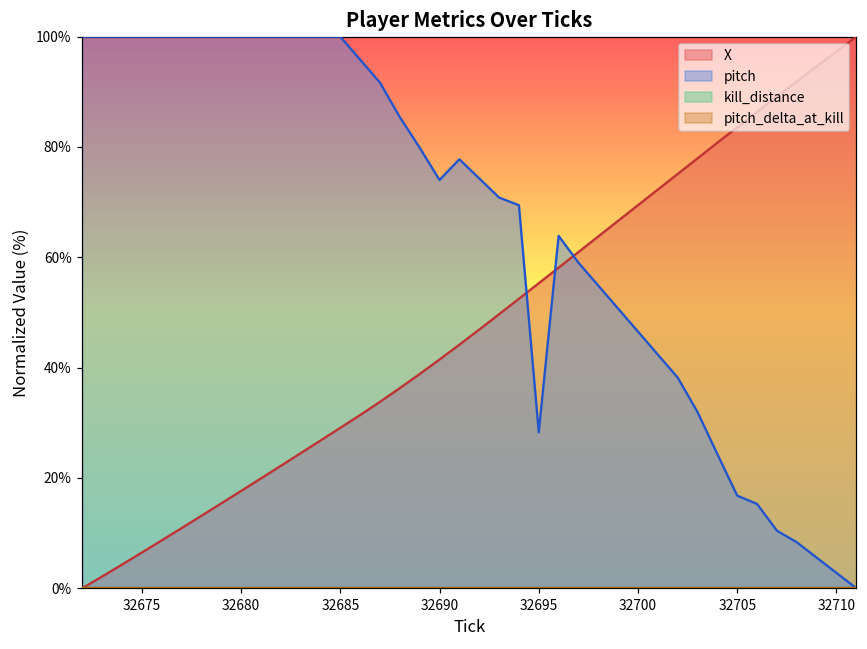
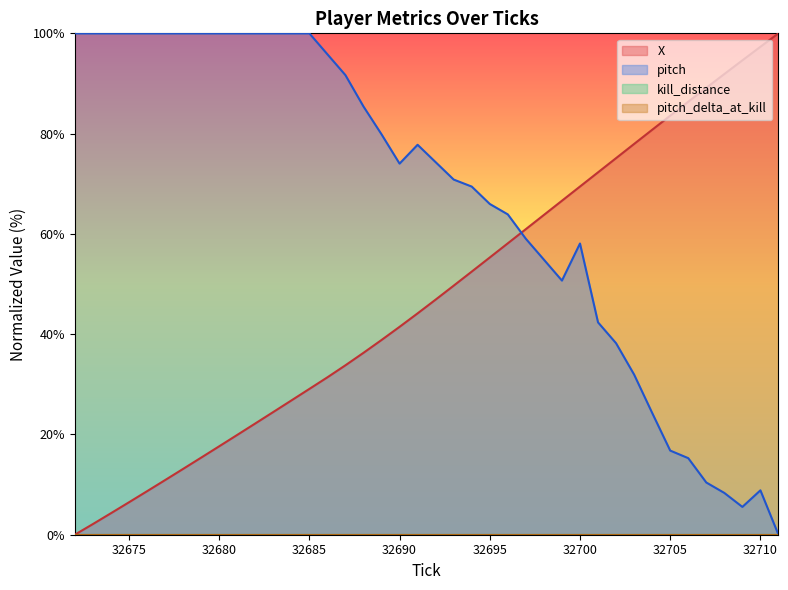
  {
    "pitch": {
      "32675": "100%",
      "32680": "100%",
      "32685": "100%",
      "32690": "74%",
-     "32695": "28%",
-     "32700": "47%",
+     "32695": "66%",
+     "32700": "58%",
      "32705": "17%",
-     "32710": "3%"
+     "32710": "9%"
    }
  }
